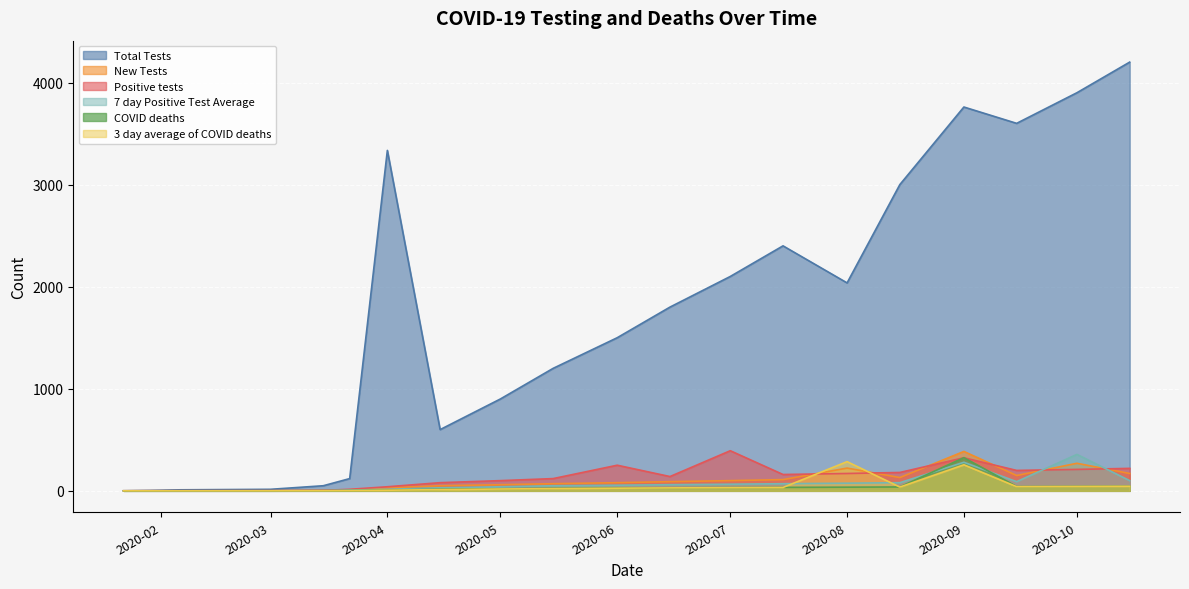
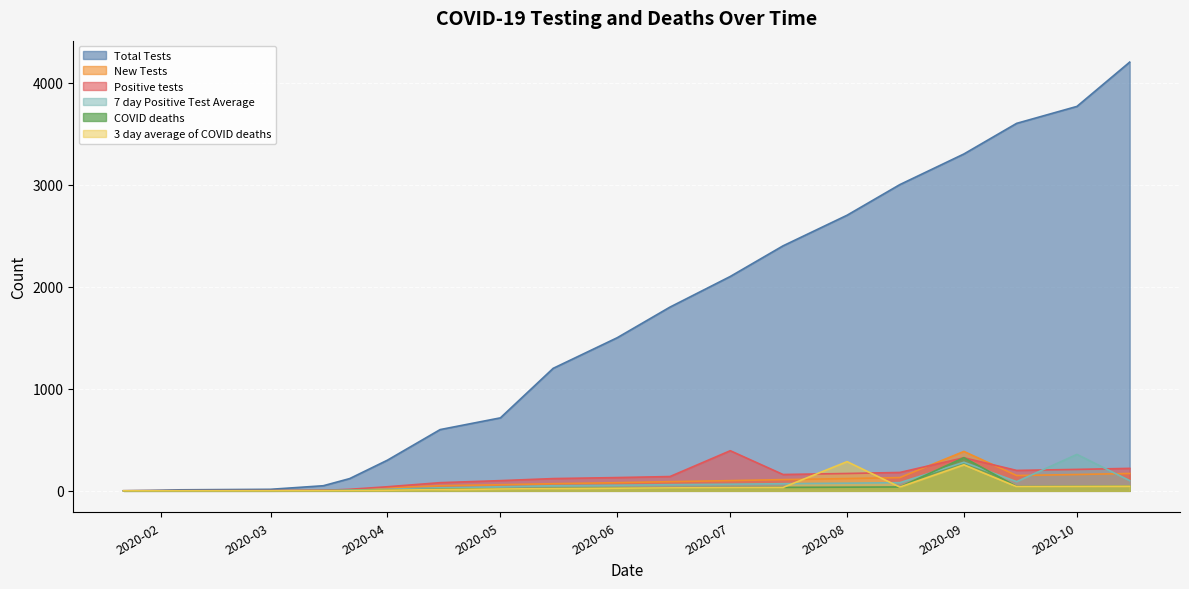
  {
    "Total Tests": {
-     "2020-04": 3340,
-     "2020-05": 900,
+     "2020-04": 300,
+     "2020-05": 720,
      "2020-06": 1500,
      "2020-07": 2100,
-     "2020-08": 2040,
-     "2020-09": 3760,
-     "2020-10": 3900
+     "2020-08": 2700,
+     "2020-09": 3300,
+     "2020-10": 3770
    },
    "New Tests": {
      "2020-07": 100,
-     "2020-08": 220,
+     "2020-08": 120,
      "2020-09": 390,
-     "2020-10": 270
+     "2020-10": 160
    },
    "Positive tests": {
      "2020-05": 100,
-     "2020-06": 250,
+     "2020-06": 130,
      "2020-07": 390,
      "2020-08": 170,
      "2020-10": 210
    },
    "7 day Positive Test Average": {
      "2020-07": 70,
      "2020-08": 80,
      "2020-10": 360
    },
    "COVID deaths": {
      "2020-08": 40
    },
    "3 day average of COVID deaths": {
      "2020-08": 290
    }
  }
